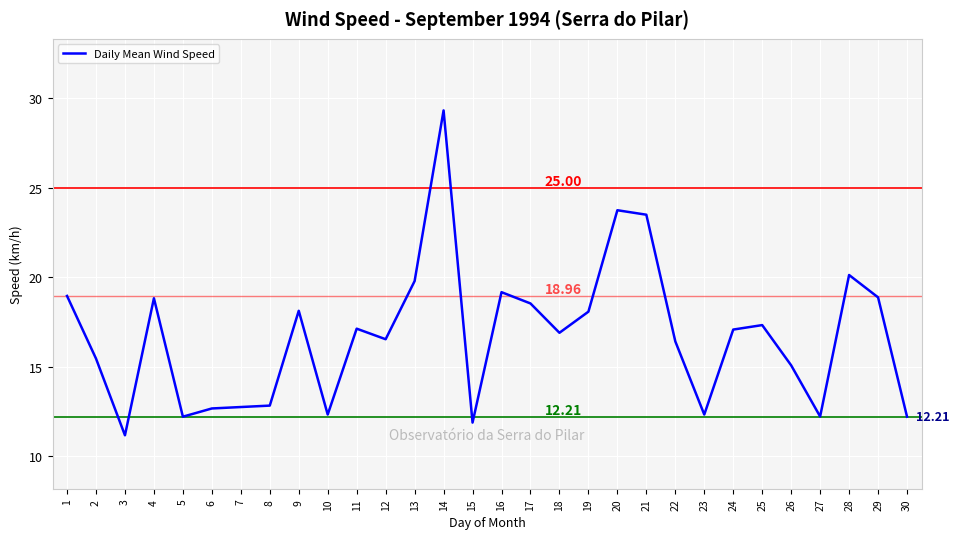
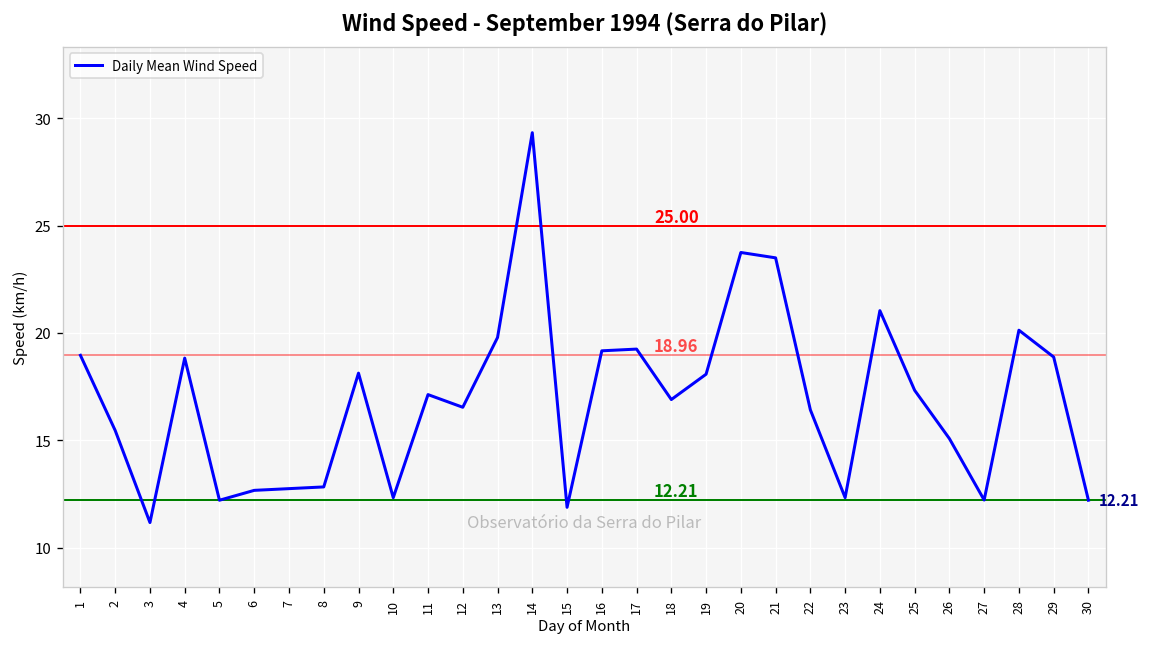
  {
    "1": 19.0,
    "2": 15.5,
    "3": 11.2,
    "4": 18.8,
    "5": 12.2,
    "6": 12.7,
    "7": 12.8,
    "8": 12.8,
    "9": 18.1,
    "10": 12.3,
    "11": 17.1,
    "12": 16.5,
    "13": 19.8,
    "14": 29.3,
    "15": 11.9,
    "16": 19.2,
-   "17": 18.5,
+   "17": 19.3,
    "18": 16.9,
    "19": 18.1,
    "20": 23.8,
    "21": 23.5,
    "22": 16.4,
    "23": 12.3,
-   "24": 17.1,
+   "24": 21.0,
    "25": 17.3,
    "26": 15.1,
    "27": 12.2,
    "28": 20.1,
    "29": 18.9
  }
